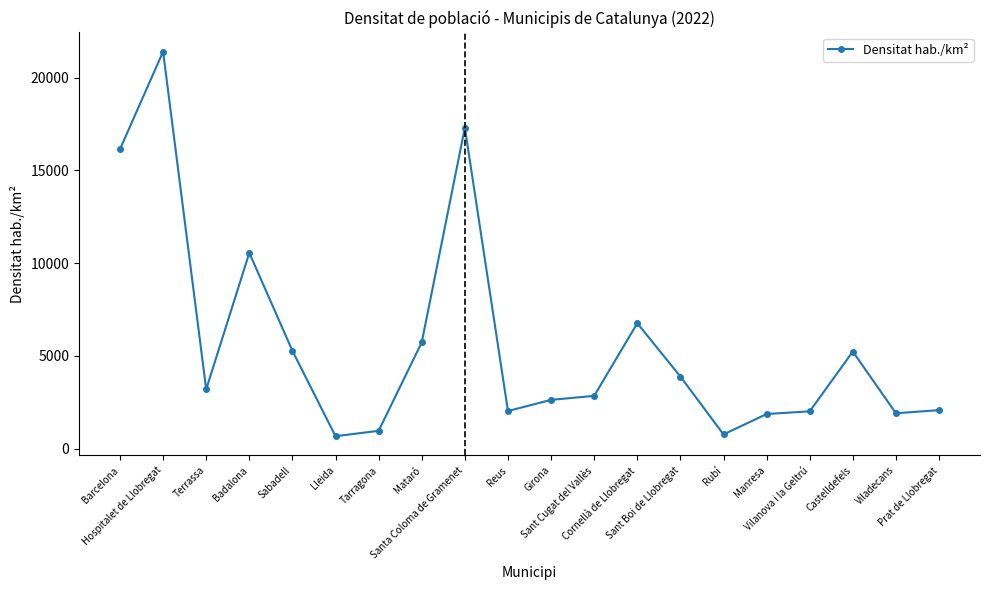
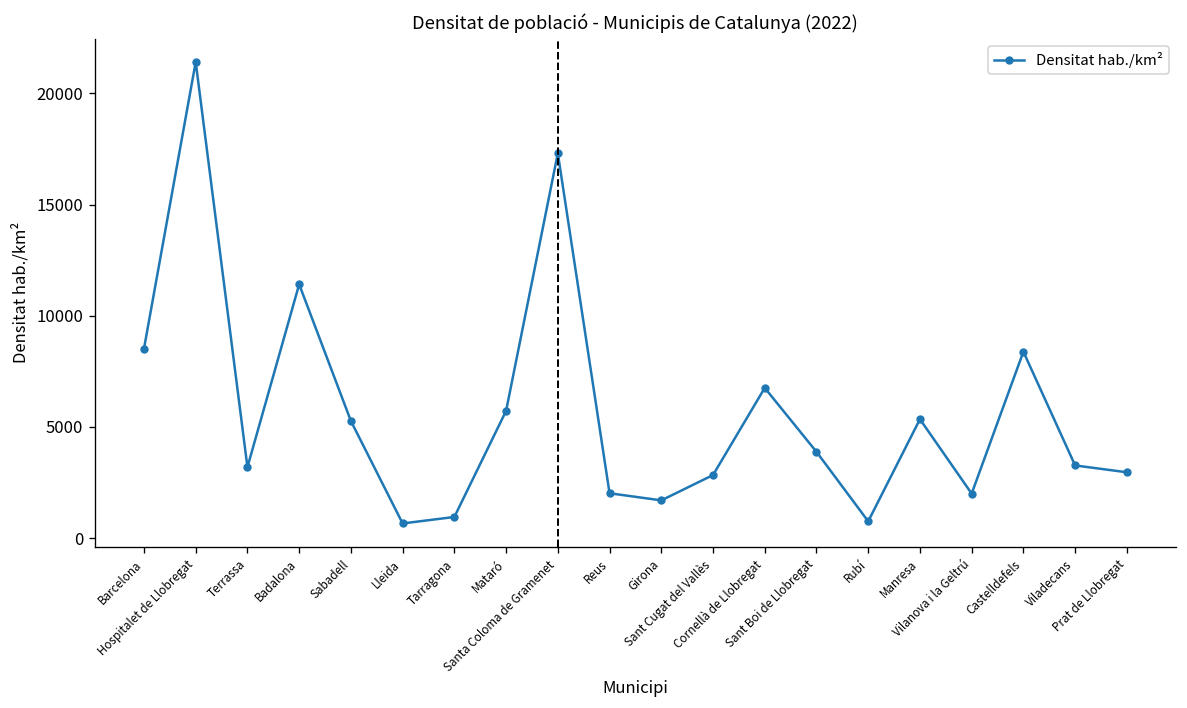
  {
-   "Barcelona": 16100,
+   "Barcelona": 8500,
    "Hospitalet de Llobregat": 21400,
    "Terrassa": 3200,
-   "Badalona": 10600,
+   "Badalona": 11400,
    "Sabadell": 5300,
    "Lleida": 700,
    "Tarragona": 1000,
    "Mataró": 5700,
    "Santa Coloma de Gramenet": 17300,
    "Reus": 2000,
-   "Girona": 2600,
+   "Girona": 1700,
    "Sant Cugat del Vallès": 2800,
    "Cornellà de Llobregat": 6800,
    "Sant Boi de Llobregat": 3900,
    "Rubí": 800,
-   "Manresa": 1900,
+   "Manresa": 5300,
    "Vilanova i la Geltrú": 2000,
-   "Castelldefels": 5200,
-   "Viladecans": 1900,
-   "Prat de Llobregat": 2100
+   "Castelldefels": 8400,
+   "Viladecans": 3300,
+   "Prat de Llobregat": 3000
  }
